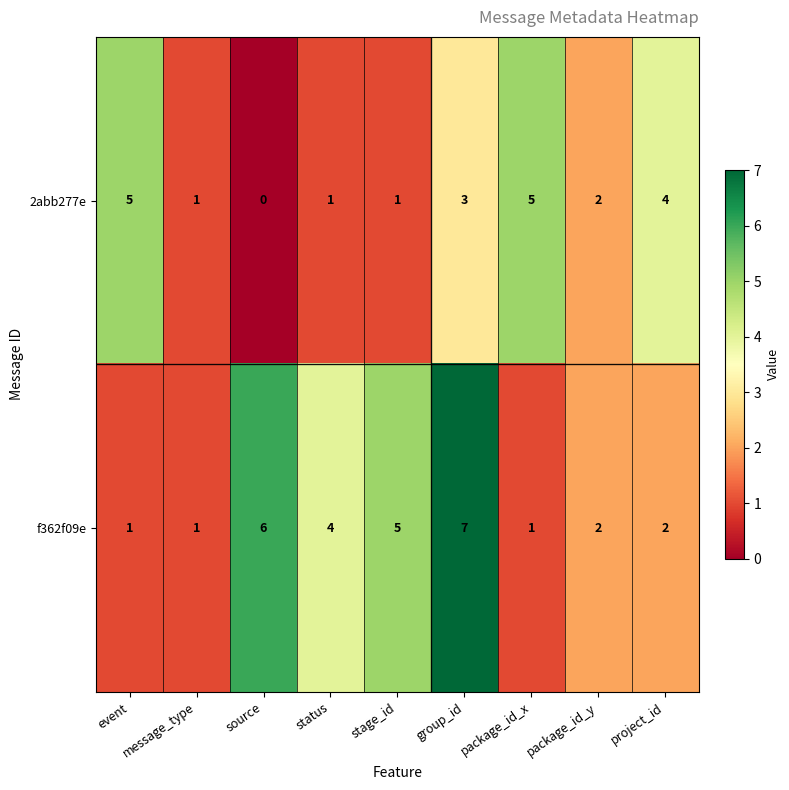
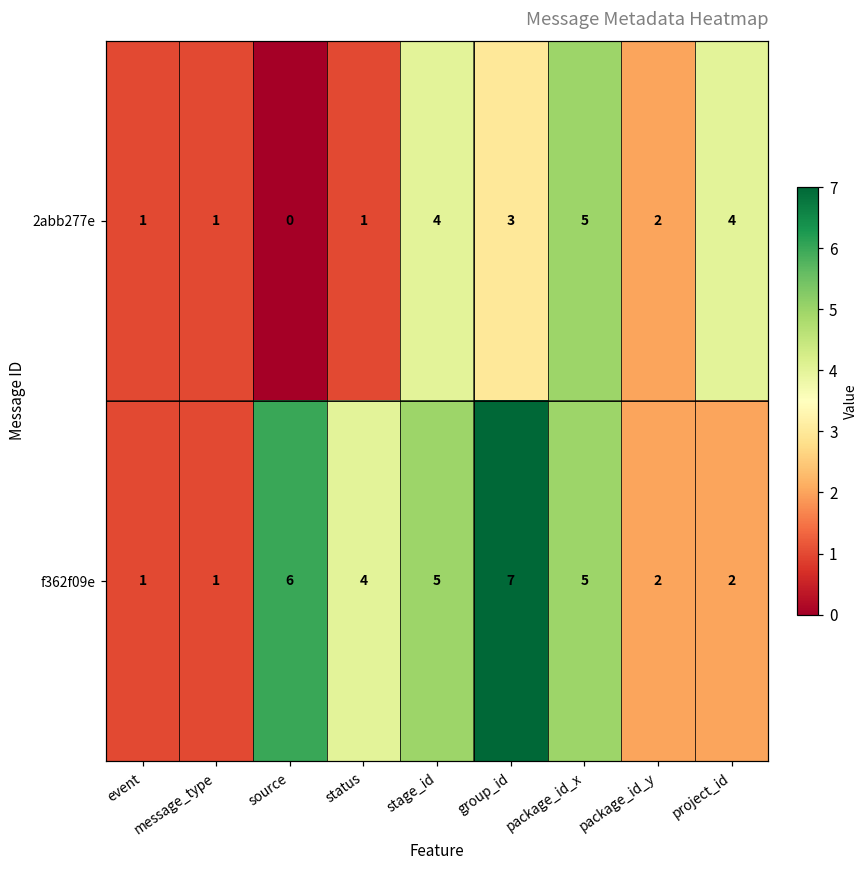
  {
    "2abb277e": {
-     "event": 5,
+     "event": 1,
      "message_type": 1,
      "source": 0,
      "status": 1,
-     "stage_id": 1,
+     "stage_id": 4,
      "group_id": 3,
      "package_id_x": 5,
      "package_id_y": 2,
      "project_id": 4
    },
    "f362f09e": {
      "event": 1,
      "message_type": 1,
      "source": 6,
      "status": 4,
      "stage_id": 5,
      "group_id": 7,
-     "package_id_x": 1,
+     "package_id_x": 5,
      "package_id_y": 2,
      "project_id": 2
    }
  }
